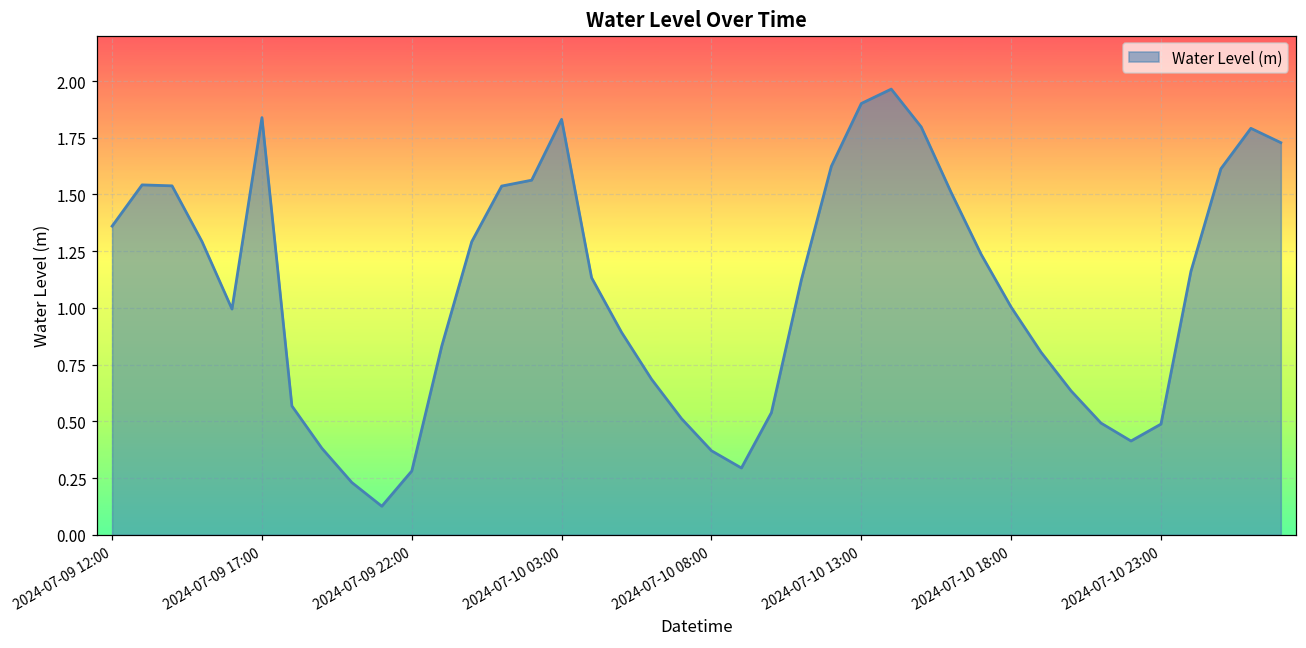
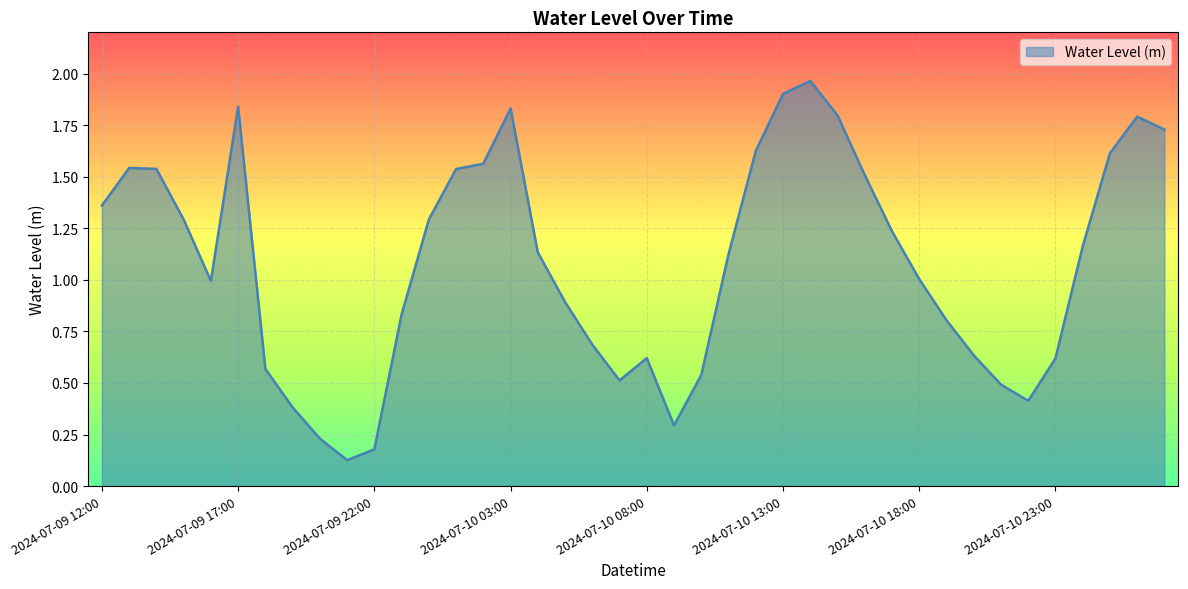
  {
    "2024-07-09 12:00": 1.36,
    "2024-07-09 17:00": 1.84,
-   "2024-07-09 22:00": 0.28,
+   "2024-07-09 22:00": 0.18,
    "2024-07-10 03:00": 1.83,
-   "2024-07-10 08:00": 0.37,
+   "2024-07-10 08:00": 0.62,
    "2024-07-10 13:00": 1.90,
    "2024-07-10 18:00": 1.00,
-   "2024-07-10 23:00": 0.49
+   "2024-07-10 23:00": 0.62
  }
